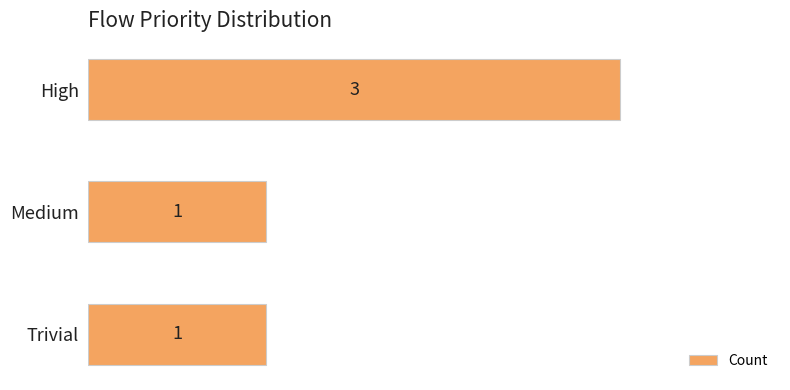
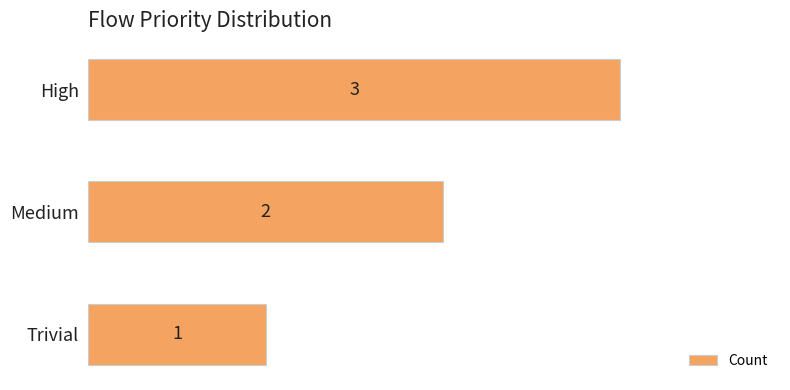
  {
    "High": 3,
-   "Medium": 1,
+   "Medium": 2,
    "Trivial": 1
  }
